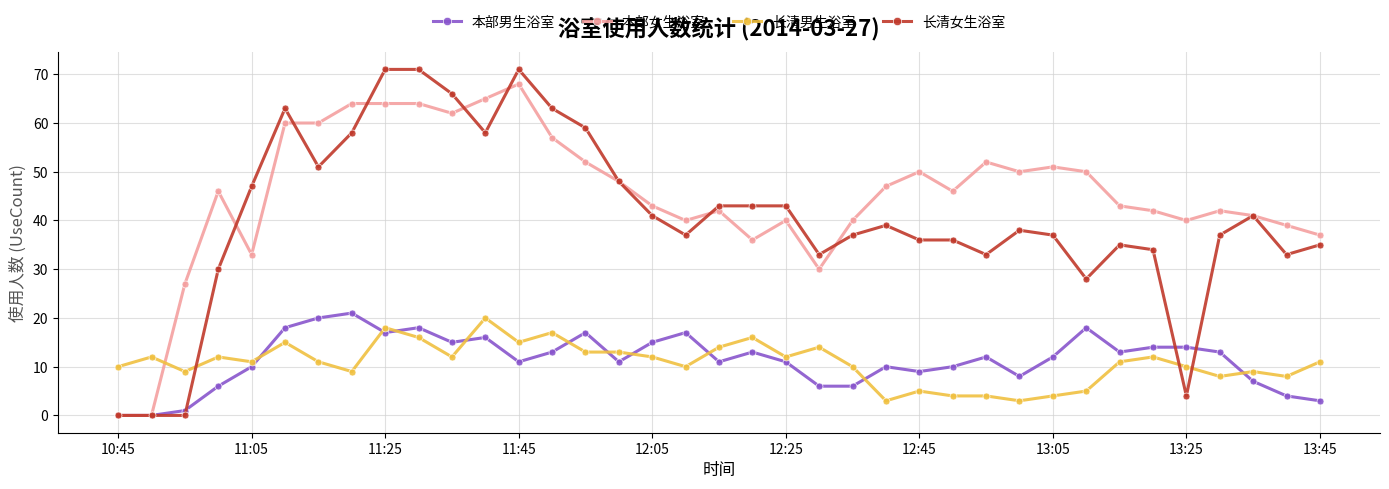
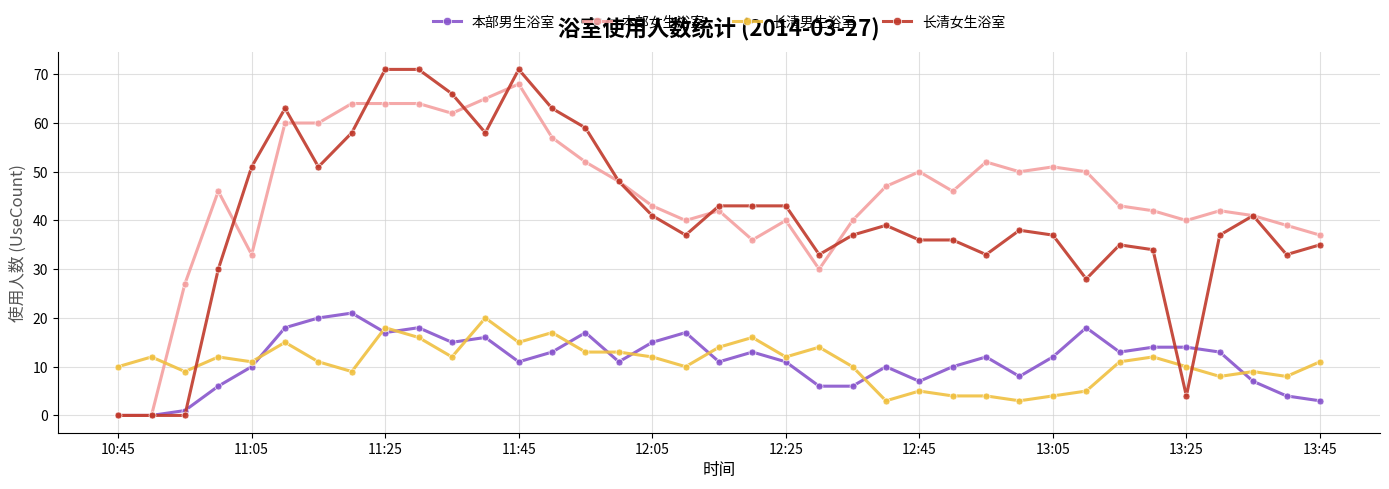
  {
    "本部男生浴室": {
      "11:05": 10,
      "11:25": 17,
      "11:45": 11,
      "12:05": 15,
      "12:25": 11,
-     "12:45": 9,
+     "12:45": 7,
      "13:05": 12,
      "13:25": 14,
      "13:45": 3
    },
    "本部女生浴室": {
      "11:05": 33,
      "11:25": 64,
      "11:45": 68,
      "12:05": 43,
      "12:25": 40,
      "12:45": 50,
      "13:05": 51,
      "13:25": 40,
      "13:45": 37
    },
    "长清男生浴室": {
      "10:45": 10,
      "11:05": 11,
      "11:25": 18,
      "11:45": 15,
      "12:05": 12,
      "12:25": 12,
      "12:45": 5,
      "13:05": 4,
      "13:25": 10,
      "13:45": 11
    },
    "长清女生浴室": {
-     "11:05": 47,
+     "11:05": 51,
      "11:25": 71,
      "11:45": 71,
      "12:05": 41,
      "12:25": 43,
      "12:45": 36,
      "13:05": 37,
      "13:25": 4,
      "13:45": 35
    }
  }
